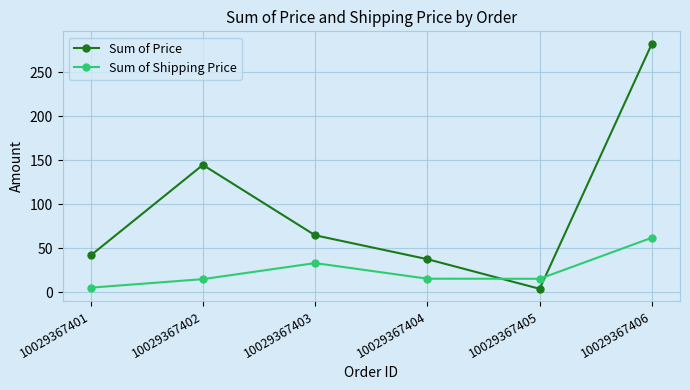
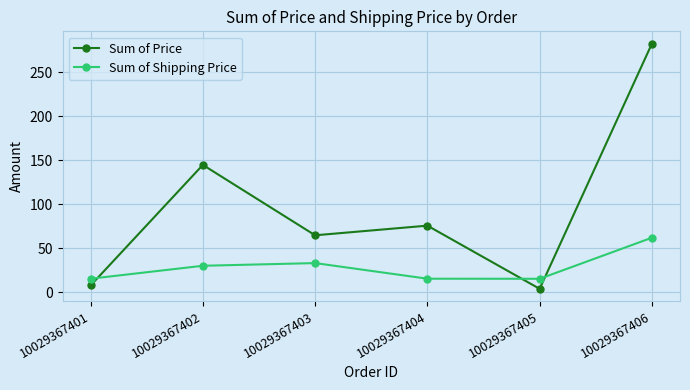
  {
    "Sum of Price": {
-     "10029367401": 40,
+     "10029367401": 10,
      "10029367402": 140,
      "10029367403": 60,
-     "10029367404": 40,
+     "10029367404": 80,
      "10029367405": 0,
      "10029367406": 280
    },
    "Sum of Shipping Price": {
-     "10029367401": 10,
-     "10029367402": 20,
+     "10029367401": 20,
+     "10029367402": 30,
      "10029367403": 30,
      "10029367404": 20,
      "10029367405": 20,
      "10029367406": 60
    }
  }
